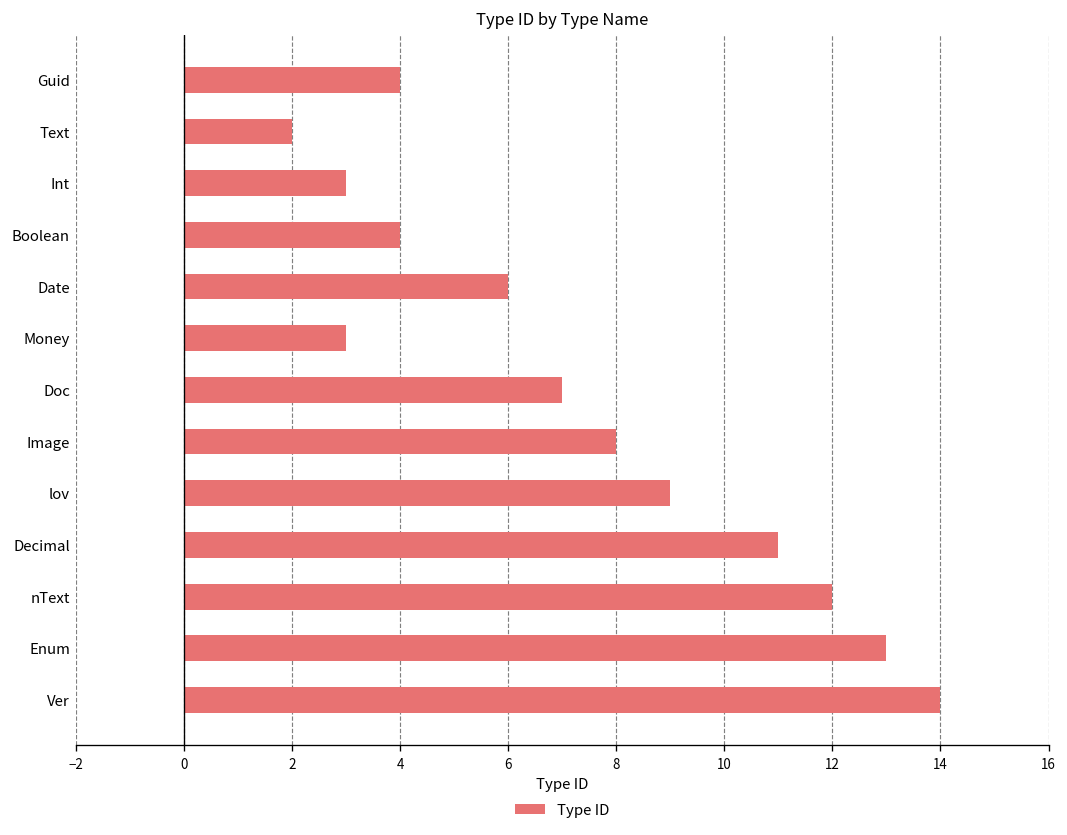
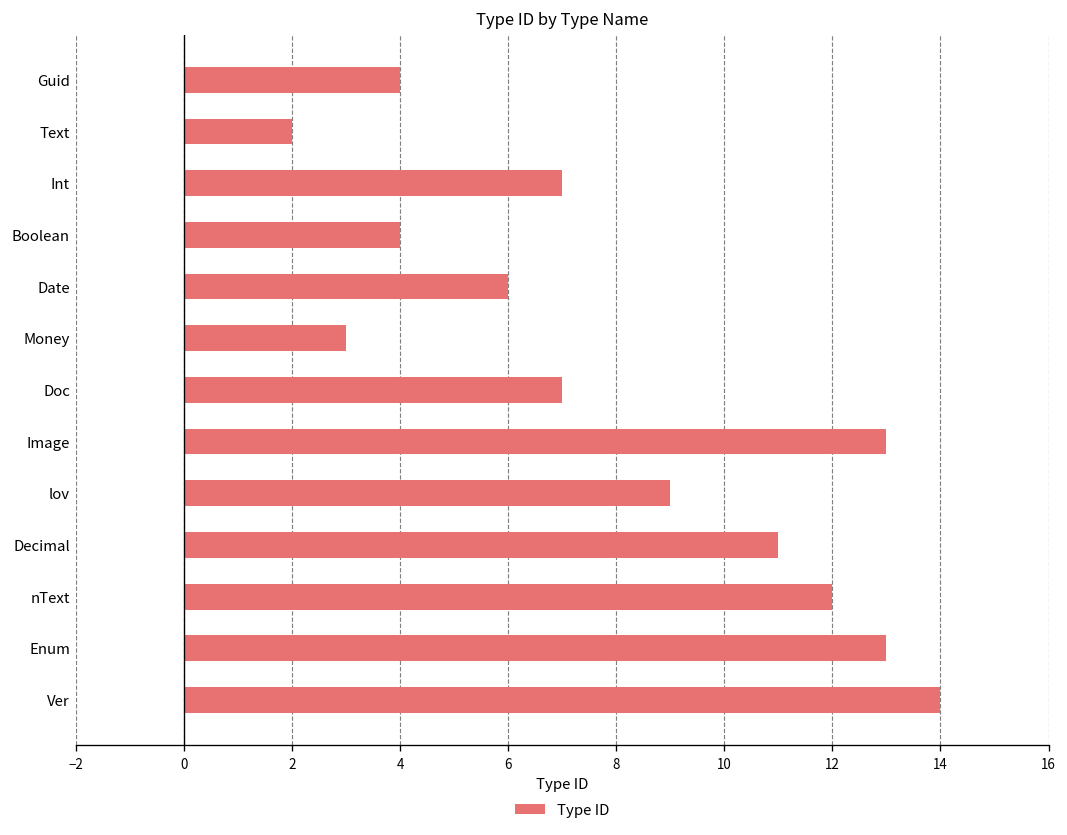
  {
    "Guid": 4,
    "Text": 2,
-   "Int": 3,
+   "Int": 7,
    "Boolean": 4,
    "Date": 6,
    "Money": 3,
    "Doc": 7,
-   "Image": 8,
+   "Image": 13,
    "lov": 9,
    "Decimal": 11,
    "nText": 12,
    "Enum": 13,
    "Ver": 14
  }
